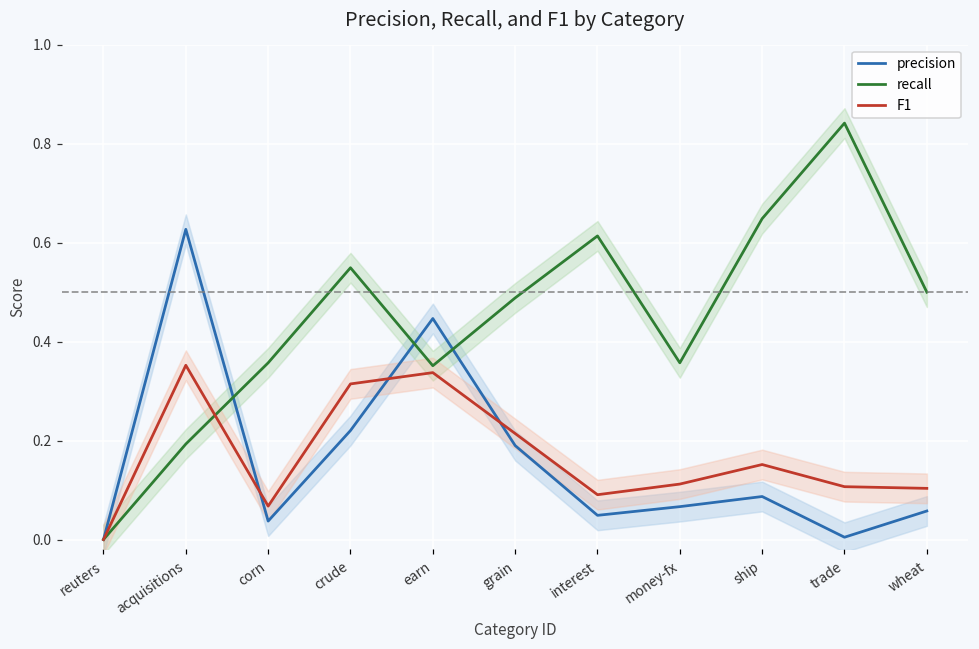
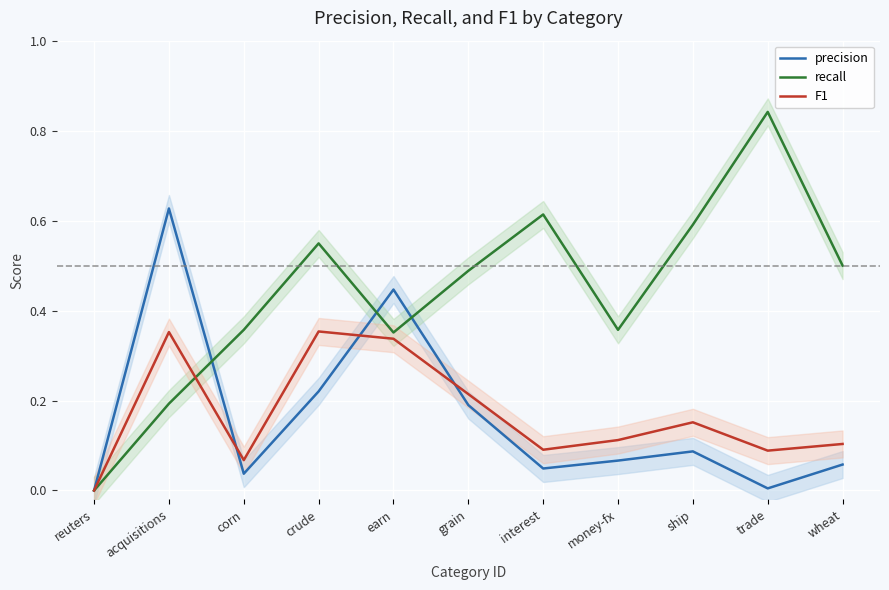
  {
    "precision": {
      "acquisitions": 0.63,
      "corn": 0.04,
      "crude": 0.22,
      "earn": 0.45,
      "grain": 0.19,
      "interest": 0.05,
      "money-fx": 0.07,
      "ship": 0.09,
      "trade": 0.00,
      "wheat": 0.06
    },
    "recall": {
      "acquisitions": 0.19,
      "corn": 0.36,
      "crude": 0.55,
      "earn": 0.35,
      "grain": 0.49,
      "interest": 0.61,
      "money-fx": 0.36,
-     "ship": 0.65,
+     "ship": 0.59,
      "trade": 0.84,
      "wheat": 0.50
    },
    "F1": {
      "acquisitions": 0.35,
-     "crude": 0.31,
+     "crude": 0.35,
      "earn": 0.34,
      "interest": 0.09,
      "money-fx": 0.11,
      "ship": 0.15,
-     "trade": 0.11,
+     "trade": 0.09,
      "wheat": 0.10
    }
  }
